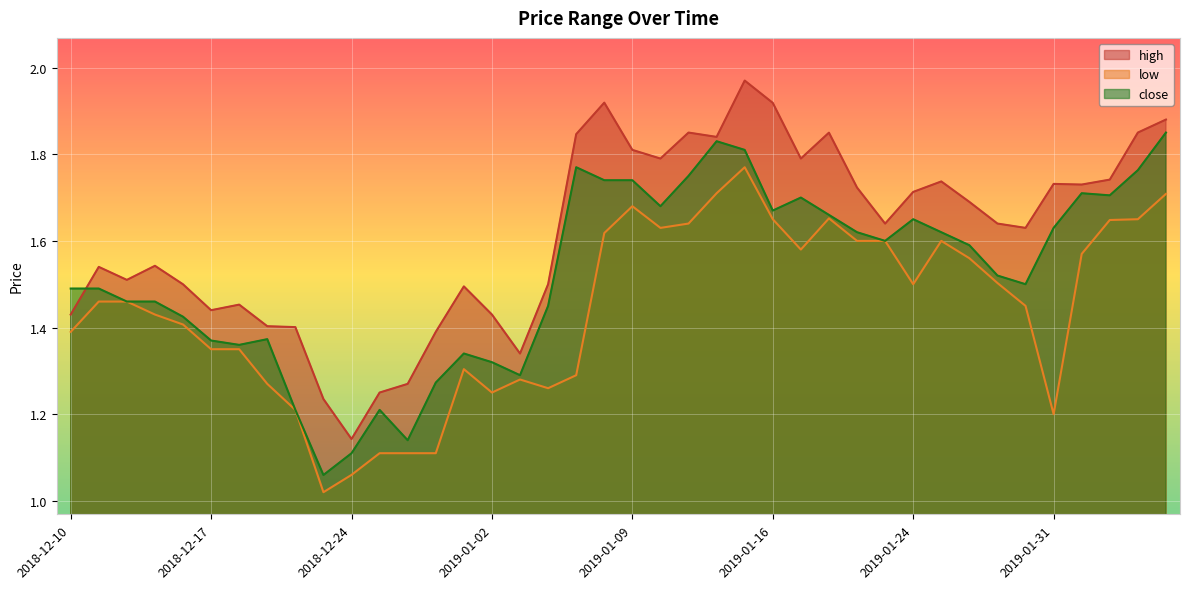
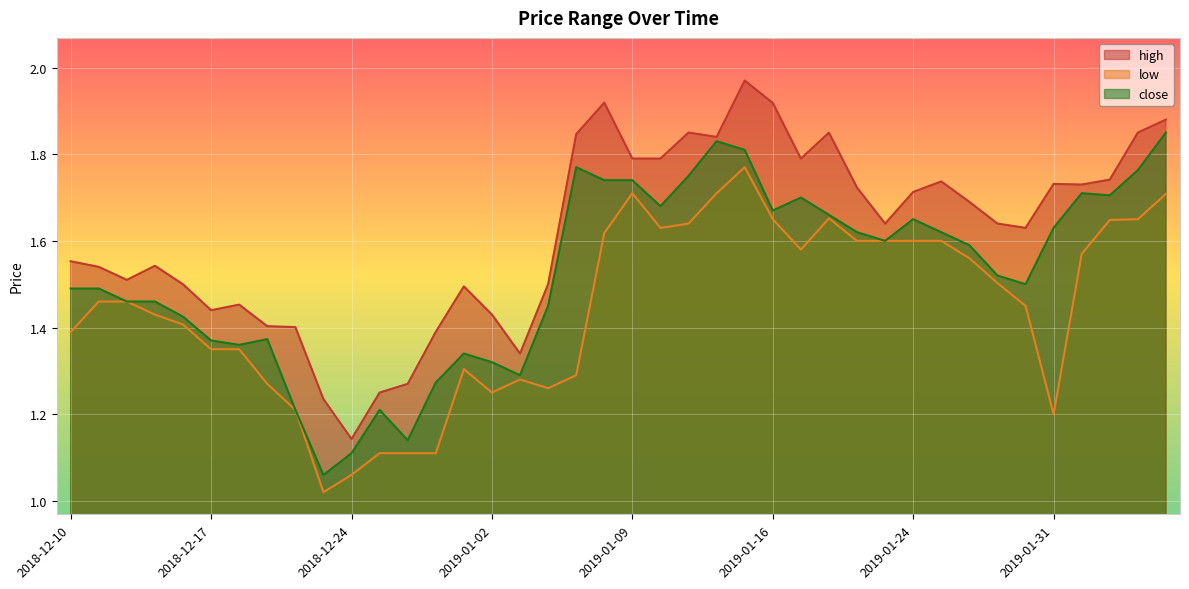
  {
    "high": {
-     "2018-12-10": 1.43,
+     "2018-12-10": 1.55,
      "2018-12-17": 1.44,
      "2018-12-24": 1.14,
      "2019-01-02": 1.43,
-     "2019-01-09": 1.81,
+     "2019-01-09": 1.79,
      "2019-01-16": 1.92,
      "2019-01-24": 1.71,
      "2019-01-31": 1.73
    },
    "low": {
      "2018-12-10": 1.39,
      "2018-12-17": 1.35,
      "2018-12-24": 1.06,
      "2019-01-02": 1.25,
-     "2019-01-09": 1.68,
+     "2019-01-09": 1.71,
      "2019-01-16": 1.65,
-     "2019-01-24": 1.5,
+     "2019-01-24": 1.6,
      "2019-01-31": 1.20
    },
    "close": {
      "2018-12-10": 1.49,
      "2018-12-17": 1.37,
      "2018-12-24": 1.11,
      "2019-01-02": 1.32,
      "2019-01-09": 1.74,
      "2019-01-16": 1.67,
      "2019-01-24": 1.65,
      "2019-01-31": 1.63
    }
  }
